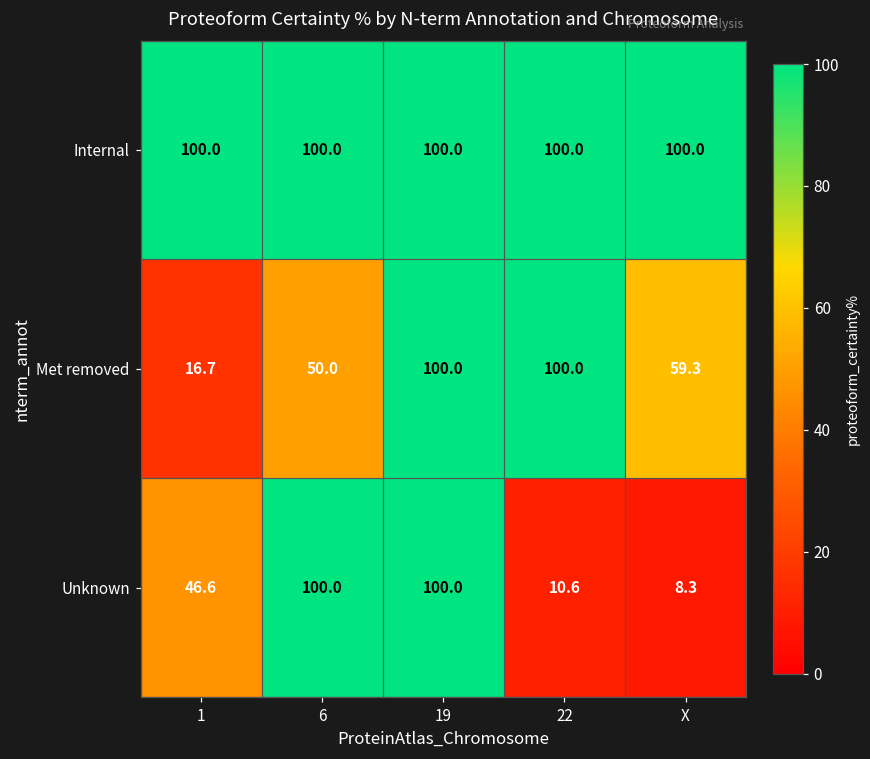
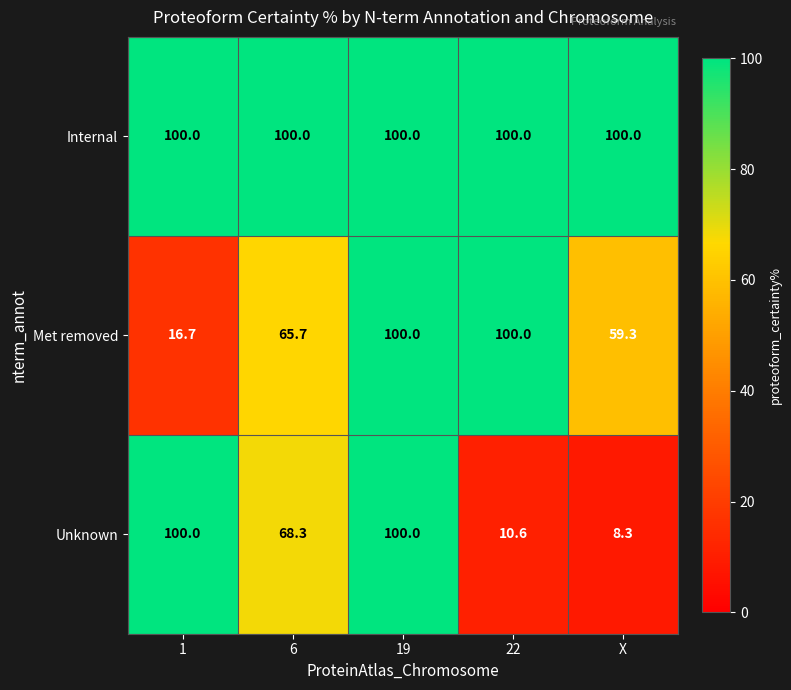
  {
    "Internal": {
      "1": 100.0,
      "6": 100.0,
      "19": 100.0,
      "22": 100.0,
      "X": 100.0
    },
    "Met removed": {
      "1": 16.7,
-     "6": 50.0,
+     "6": 65.7,
      "19": 100.0,
      "22": 100.0,
      "X": 59.3
    },
    "Unknown": {
-     "1": 46.6,
-     "6": 100.0,
+     "1": 100.0,
+     "6": 68.3,
      "19": 100.0,
      "22": 10.6,
      "X": 8.3
    }
  }
